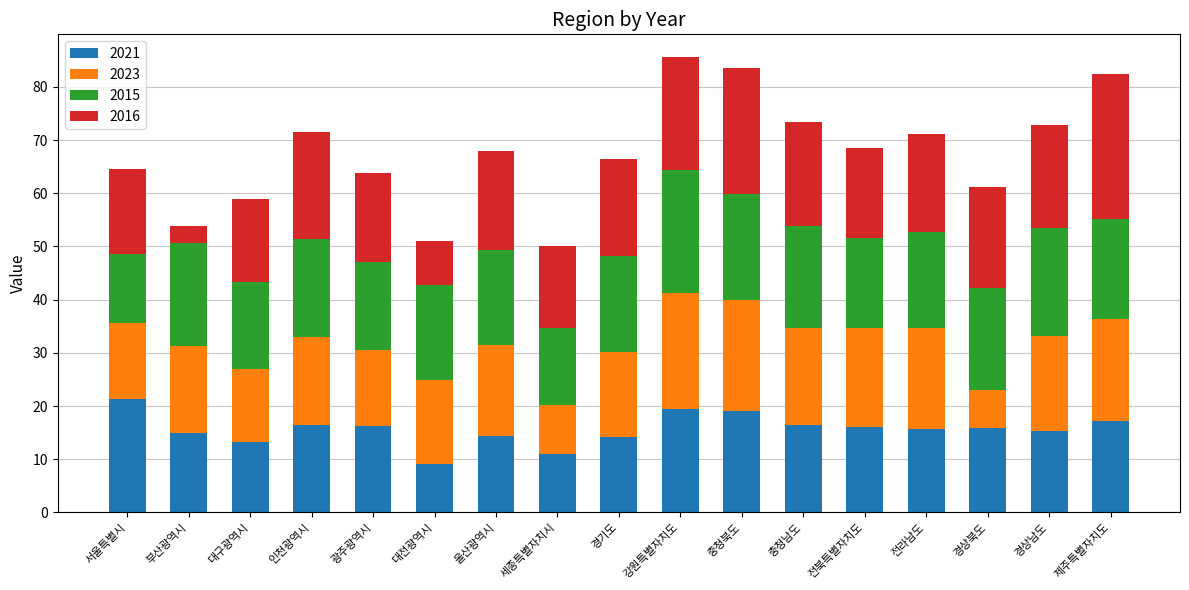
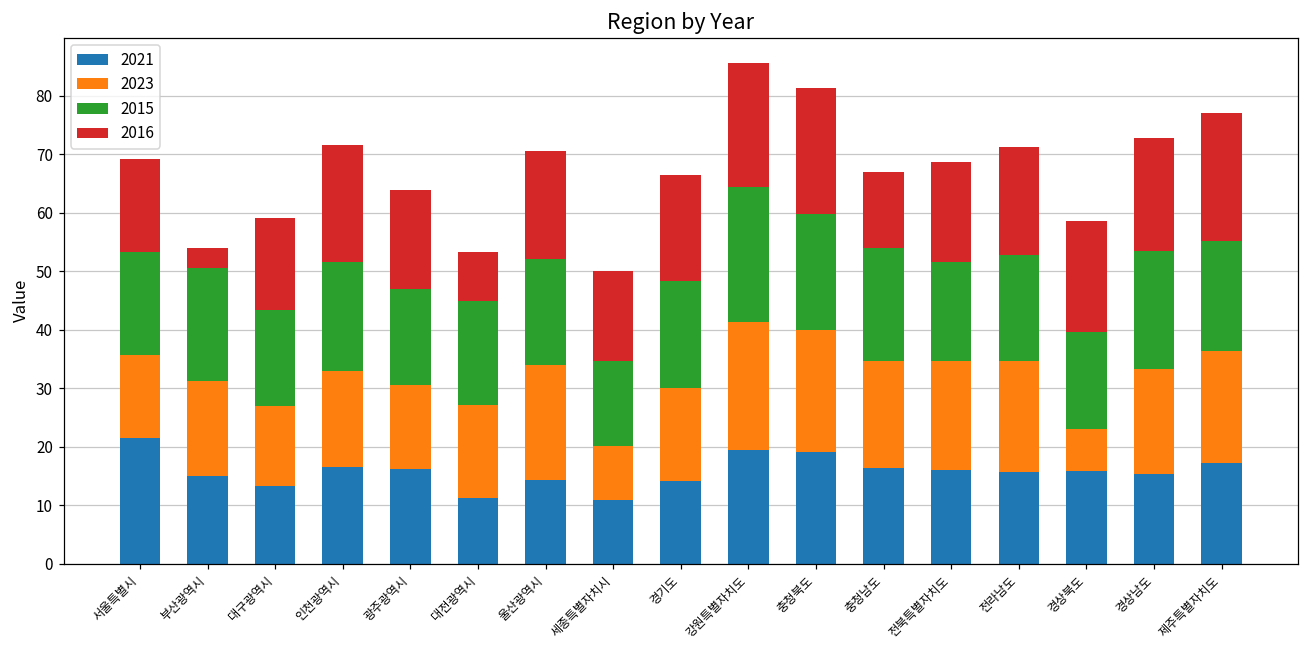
  {
    "2021": {
      "서울특별시": 21,
      "부산광역시": 15,
      "대구광역시": 13,
      "인천광역시": 17,
      "광주광역시": 16,
-     "대전광역시": 9,
+     "대전광역시": 11,
      "울산광역시": 14,
      "세종특별자치시": 11,
      "경기도": 14,
      "강원특별자치도": 20,
      "충청북도": 19,
      "충청남도": 16,
      "전북특별자치도": 16,
      "전라남도": 16,
      "경상북도": 16,
      "경상남도": 15,
      "제주특별자치도": 17
    },
    "2023": {
      "서울특별시": 14,
      "부산광역시": 16,
      "대구광역시": 14,
      "인천광역시": 17,
      "광주광역시": 14,
      "대전광역시": 16,
-     "울산광역시": 17,
+     "울산광역시": 20,
      "세종특별자치시": 9,
      "경기도": 16,
      "강원특별자치도": 22,
      "충청북도": 21,
      "충청남도": 18,
      "전북특별자치도": 19,
      "전라남도": 19,
      "경상북도": 7,
      "경상남도": 18,
      "제주특별자치도": 19
    },
    "2015": {
-     "서울특별시": 13,
+     "서울특별시": 18,
      "부산광역시": 19,
      "대구광역시": 16,
      "인천광역시": 19,
      "광주광역시": 17,
      "대전광역시": 18,
      "울산광역시": 18,
      "세종특별자치시": 15,
      "경기도": 18,
      "강원특별자치도": 23,
      "충청북도": 20,
      "충청남도": 19,
      "전북특별자치도": 17,
      "전라남도": 18,
-     "경상북도": 19,
+     "경상북도": 17,
      "경상남도": 20,
      "제주특별자치도": 19
    },
    "2016": {
      "서울특별시": 16,
      "부산광역시": 3,
      "대구광역시": 16,
      "인천광역시": 20,
      "광주광역시": 17,
      "대전광역시": 8,
      "울산광역시": 19,
      "세종특별자치시": 15,
      "경기도": 18,
      "강원특별자치도": 21,
-     "충청북도": 24,
-     "충청남도": 20,
+     "충청북도": 21,
+     "충청남도": 13,
      "전북특별자치도": 17,
      "전라남도": 18,
      "경상북도": 19,
      "경상남도": 19,
-     "제주특별자치도": 27
+     "제주특별자치도": 22
    }
  }
